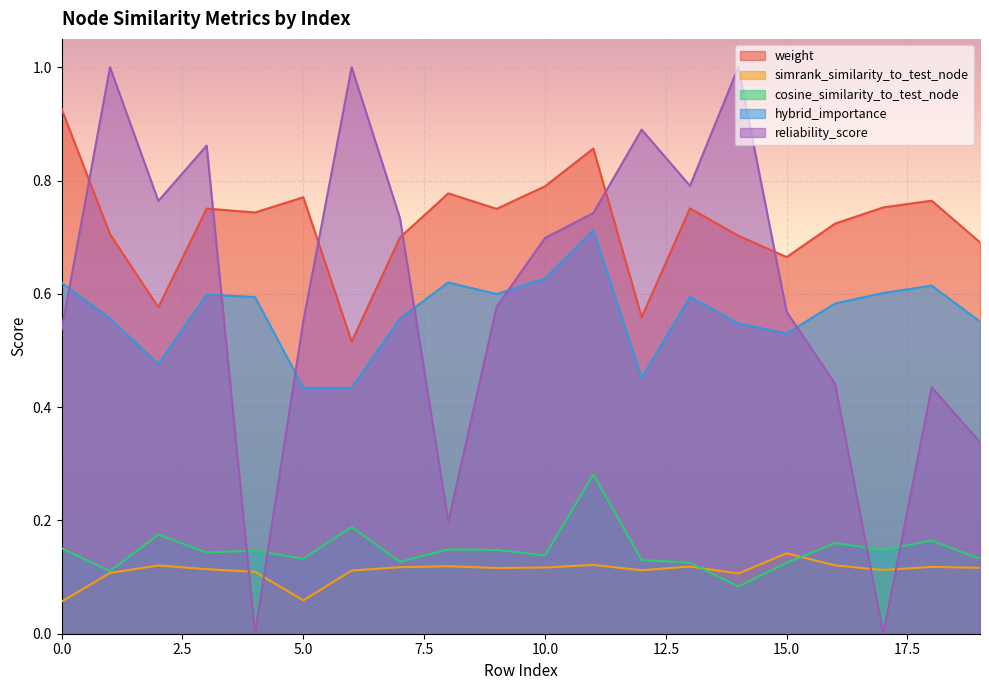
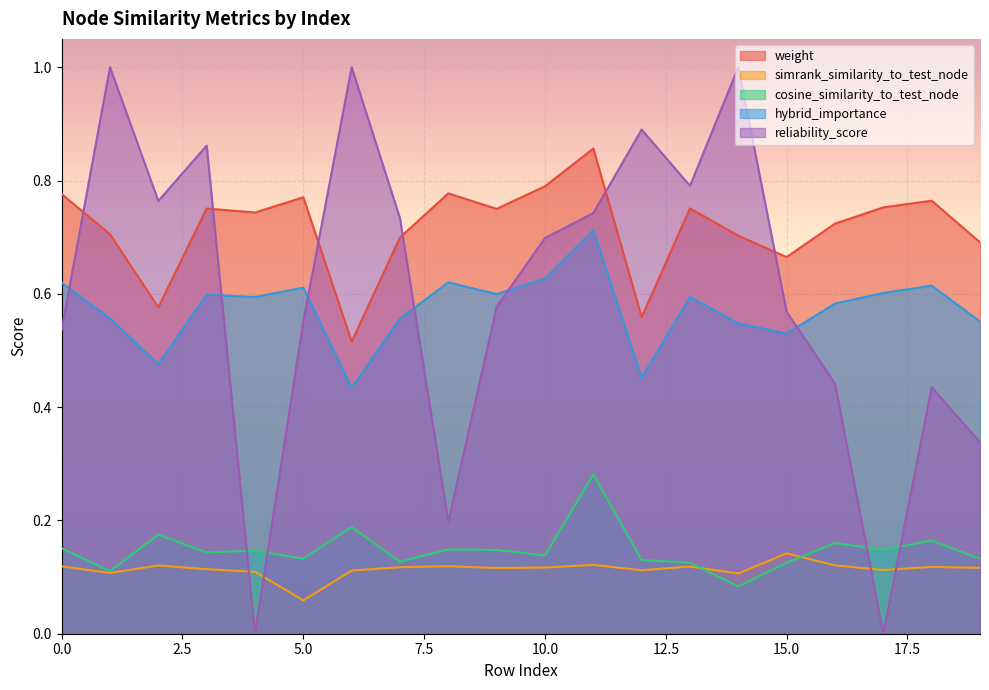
  {
    "weight": {
-     "0.0": 0.93,
+     "0.0": 0.78,
      "5.0": 0.77,
      "10.0": 0.79,
      "15.0": 0.66
    },
    "simrank_similarity_to_test_node": {
-     "0.0": 0.06,
+     "0.0": 0.12,
      "5.0": 0.06,
      "10.0": 0.12,
      "15.0": 0.14
    },
    "cosine_similarity_to_test_node": {
      "0.0": 0.15,
      "5.0": 0.13,
      "10.0": 0.14,
      "15.0": 0.13
    },
    "hybrid_importance": {
      "0.0": 0.62,
-     "5.0": 0.43,
+     "5.0": 0.61,
      "10.0": 0.63,
      "15.0": 0.53
    },
    "reliability_score": {
      "0.0": 0.54,
      "5.0": 0.55,
      "10.0": 0.70,
      "15.0": 0.57
    }
  }
